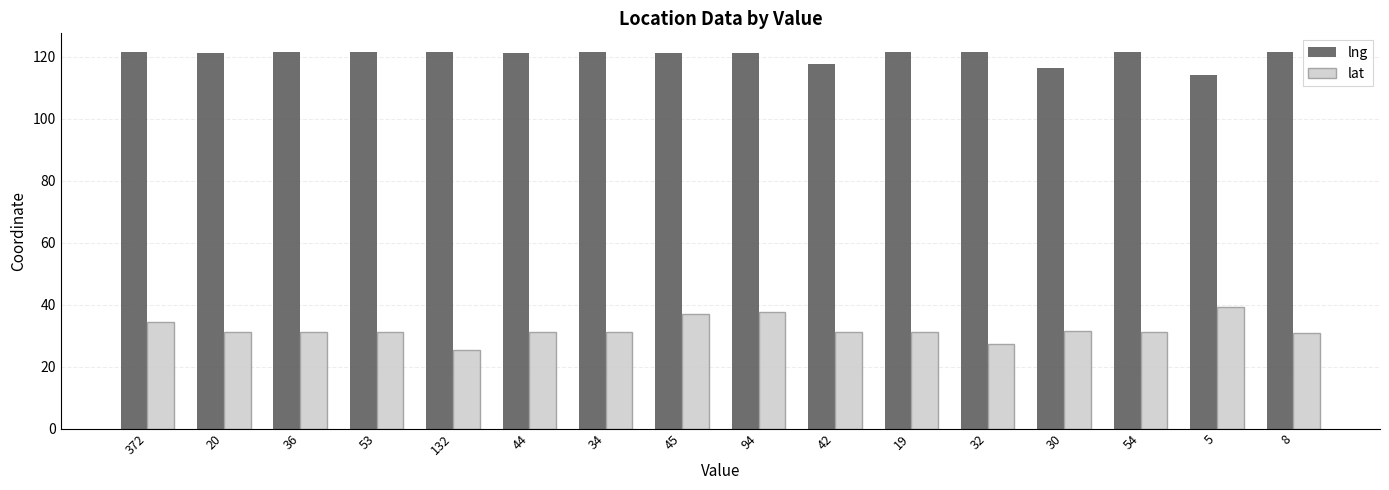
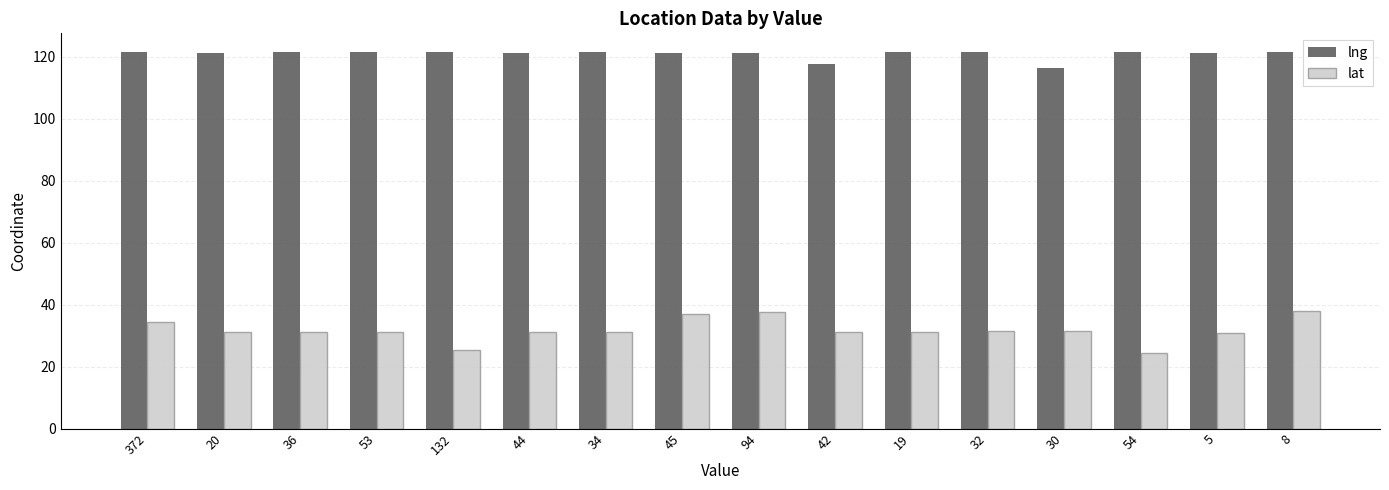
  {
    "lng": {
      "372": 121,
      "20": 121,
      "36": 122,
      "53": 121,
      "132": 122,
      "44": 121,
      "34": 121,
      "45": 121,
      "94": 121,
      "42": 118,
      "19": 122,
      "32": 121,
      "30": 116,
      "54": 121,
-     "5": 114,
+     "5": 121,
      "8": 121
    },
    "lat": {
      "372": 34,
      "20": 31,
      "36": 31,
      "53": 31,
      "132": 26,
      "44": 31,
      "34": 31,
      "45": 37,
      "94": 38,
      "42": 31,
      "19": 31,
-     "32": 27,
+     "32": 31,
      "30": 31,
-     "54": 31,
-     "5": 39,
-     "8": 31
+     "54": 24,
+     "5": 31,
+     "8": 38
    }
  }
